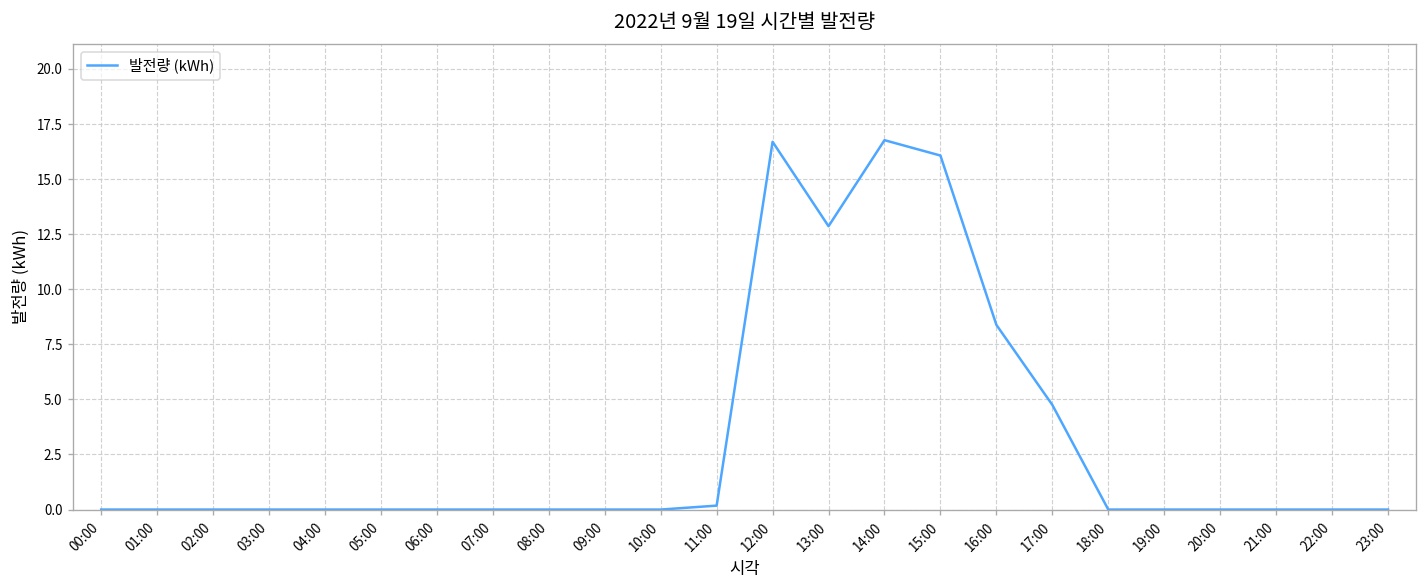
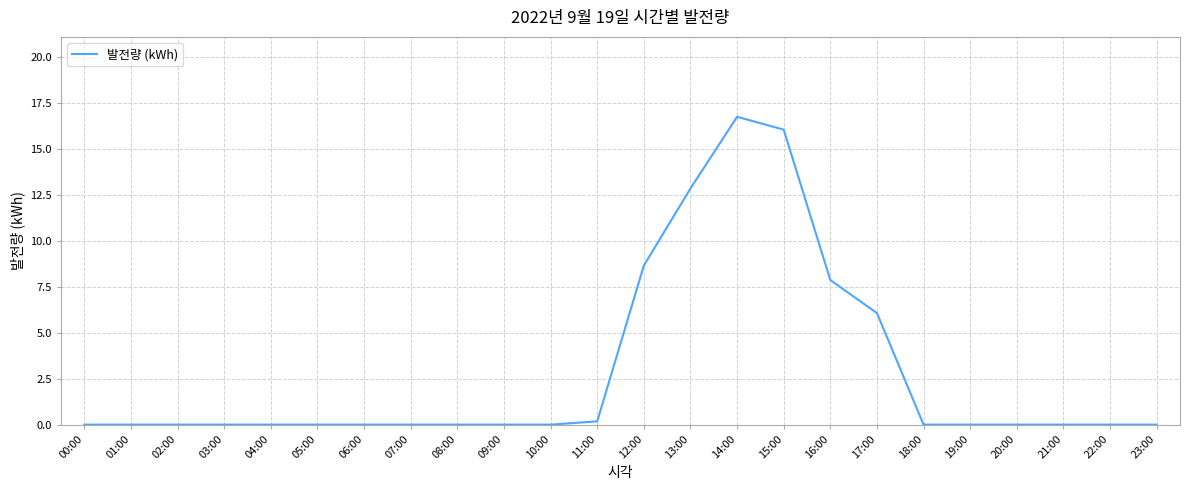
  {
    "00:00": 0.0,
    "01:00": 0.0,
    "02:00": 0.0,
    "03:00": 0.0,
    "04:00": 0.0,
    "05:00": 0.0,
    "06:00": 0.0,
    "07:00": 0.0,
    "08:00": 0.0,
    "09:00": 0.0,
    "10:00": 0.0,
    "11:00": 0.2,
-   "12:00": 16.7,
+   "12:00": 8.7,
    "13:00": 12.9,
    "14:00": 16.8,
    "15:00": 16.1,
-   "16:00": 8.4,
-   "17:00": 4.8,
+   "16:00": 7.9,
+   "17:00": 6.1,
    "18:00": 0.0,
    "19:00": 0.0,
    "20:00": 0.0,
    "21:00": 0.0,
    "22:00": 0.0,
    "23:00": 0.0
  }
